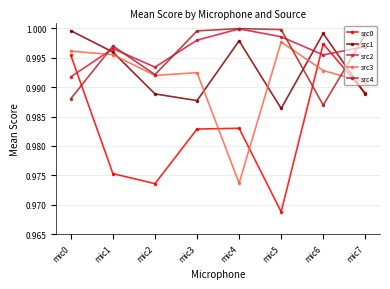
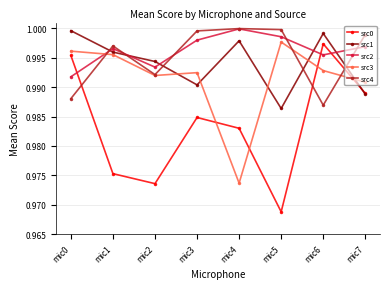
  {
    "src0": {
      "mic0": 0.995,
      "mic1": 0.975,
      "mic2": 0.974,
-     "mic3": 0.983,
+     "mic3": 0.985,
      "mic4": 0.983,
      "mic5": 0.969,
      "mic6": 0.997
    },
    "src1": {
      "mic0": 1.000,
-     "mic2": 0.989,
-     "mic3": 0.988,
+     "mic2": 0.994,
+     "mic3": 0.990,
      "mic4": 0.998,
      "mic5": 0.986,
      "mic6": 0.999
    },
    "src3": {
      "mic0": 0.996,
      "mic3": 0.992,
      "mic4": 0.974,
      "mic5": 0.998,
      "mic6": 0.993
    }
  }
